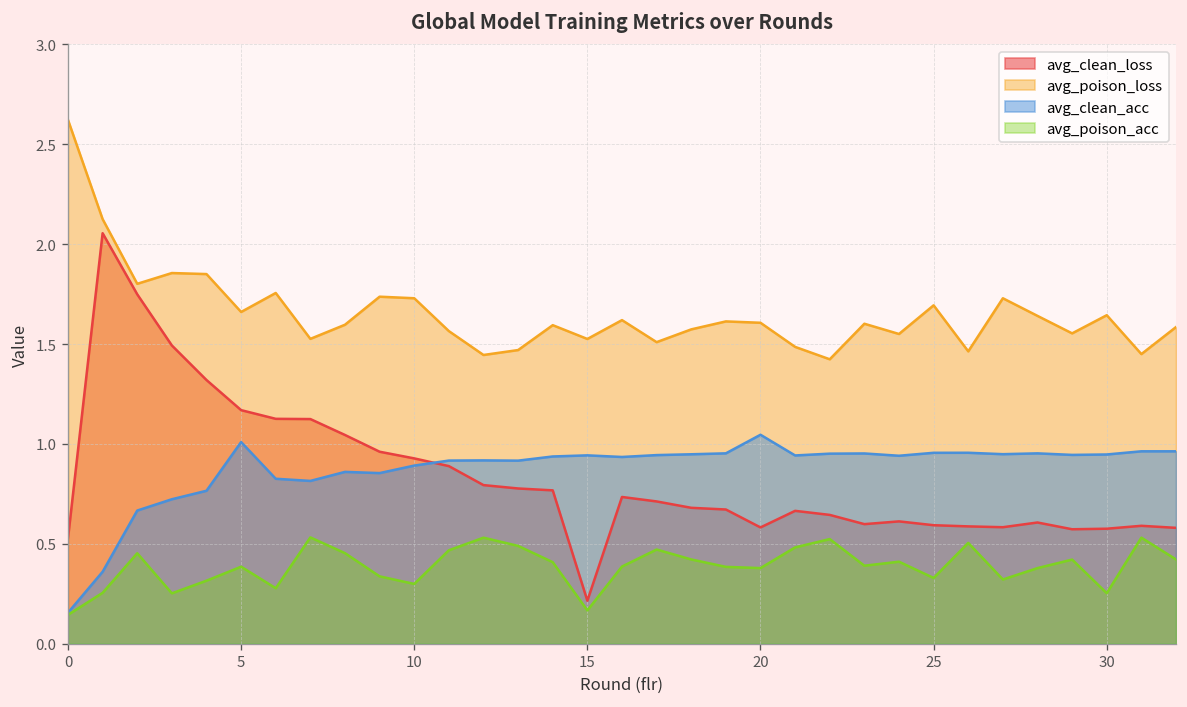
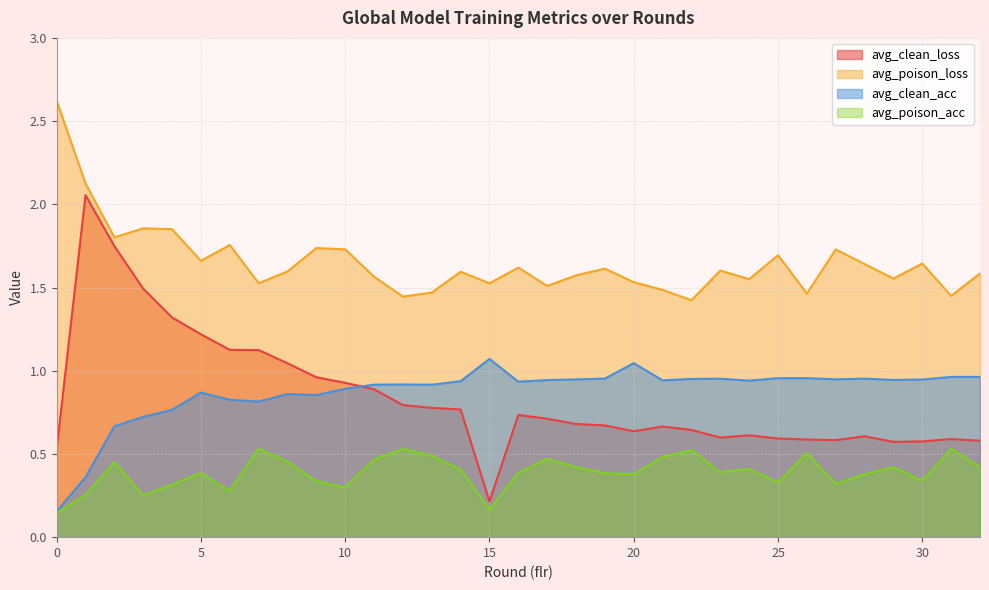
  {
    "avg_clean_loss": {
      "0": 0.53,
-     "5": 1.17,
+     "5": 1.22,
      "10": 0.93,
      "15": 0.21,
-     "20": 0.58,
+     "20": 0.64,
      "25": 0.59,
      "30": 0.58
    },
    "avg_poison_loss": {
      "0": 2.62,
      "5": 1.66,
      "10": 1.73,
      "15": 1.53,
-     "20": 1.61,
+     "20": 1.53,
      "25": 1.69,
      "30": 1.64
    },
    "avg_clean_acc": {
-     "5": 1.01,
+     "5": 0.87,
      "10": 0.89,
-     "15": 0.94,
+     "15": 1.07,
      "20": 1.05,
      "25": 0.96,
      "30": 0.95
    },
    "avg_poison_acc": {
      "5": 0.39,
      "10": 0.30,
      "15": 0.17,
      "20": 0.38,
      "25": 0.33,
-     "30": 0.25
+     "30": 0.34
    }
  }
